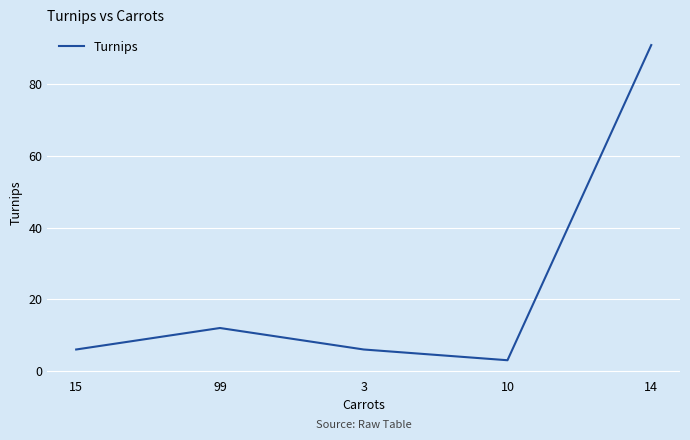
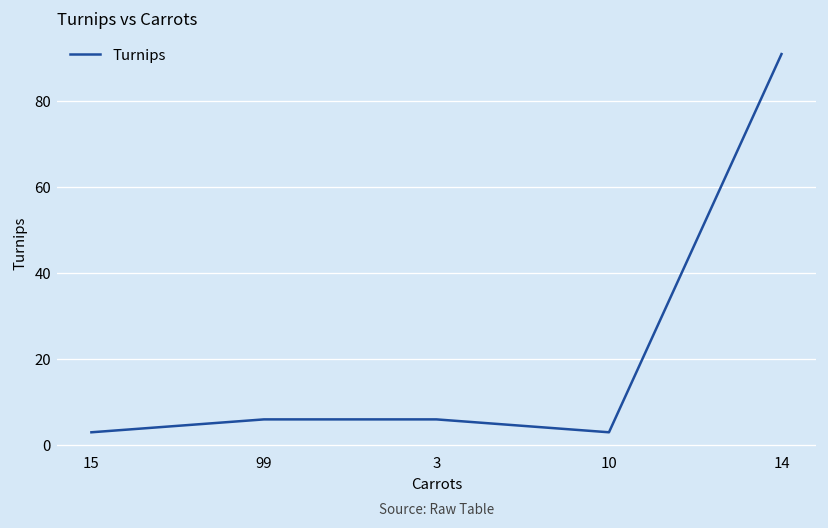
  {
-   "15": 6,
-   "99": 12,
+   "15": 3,
+   "99": 6,
    "3": 6,
    "10": 3,
    "14": 91
  }
